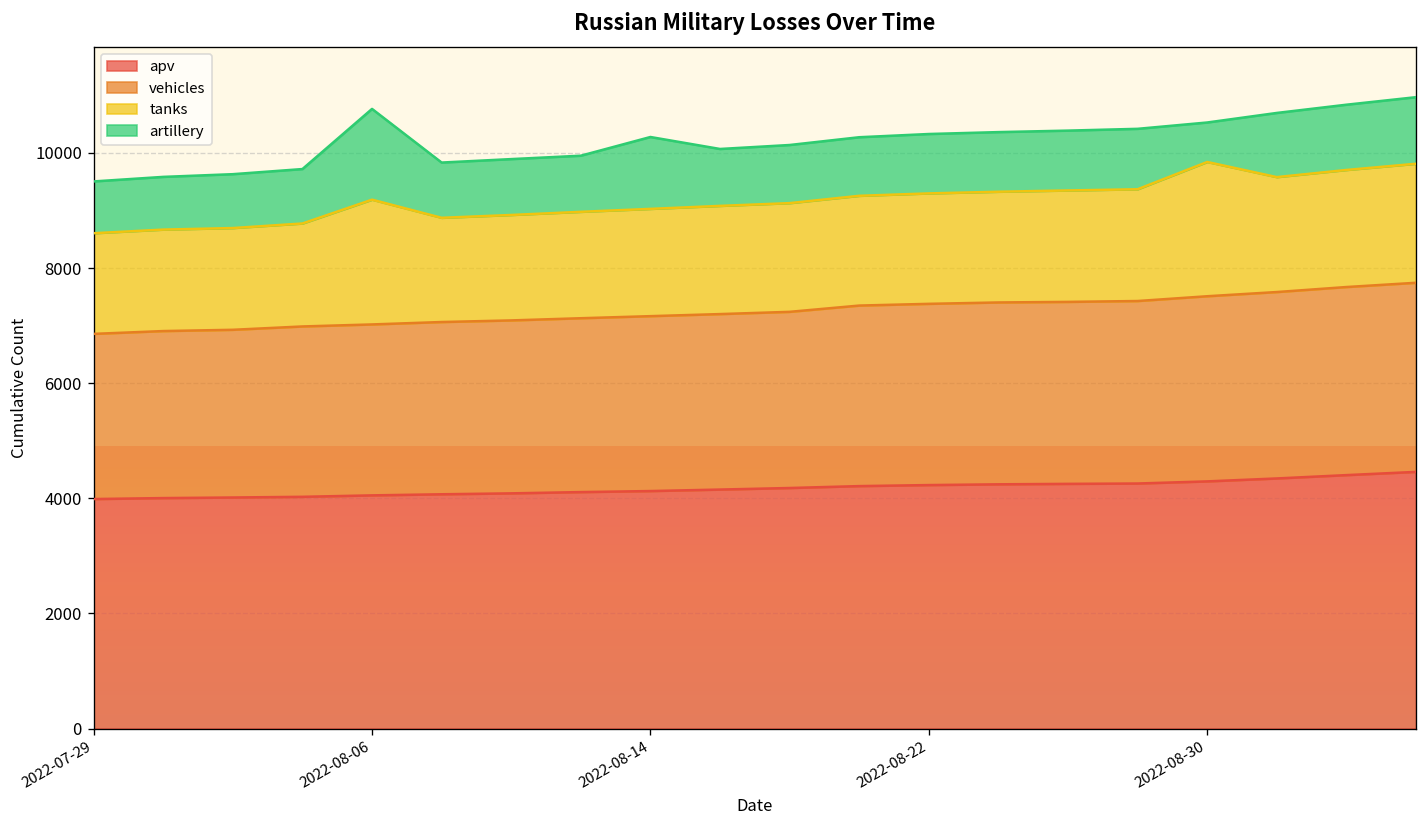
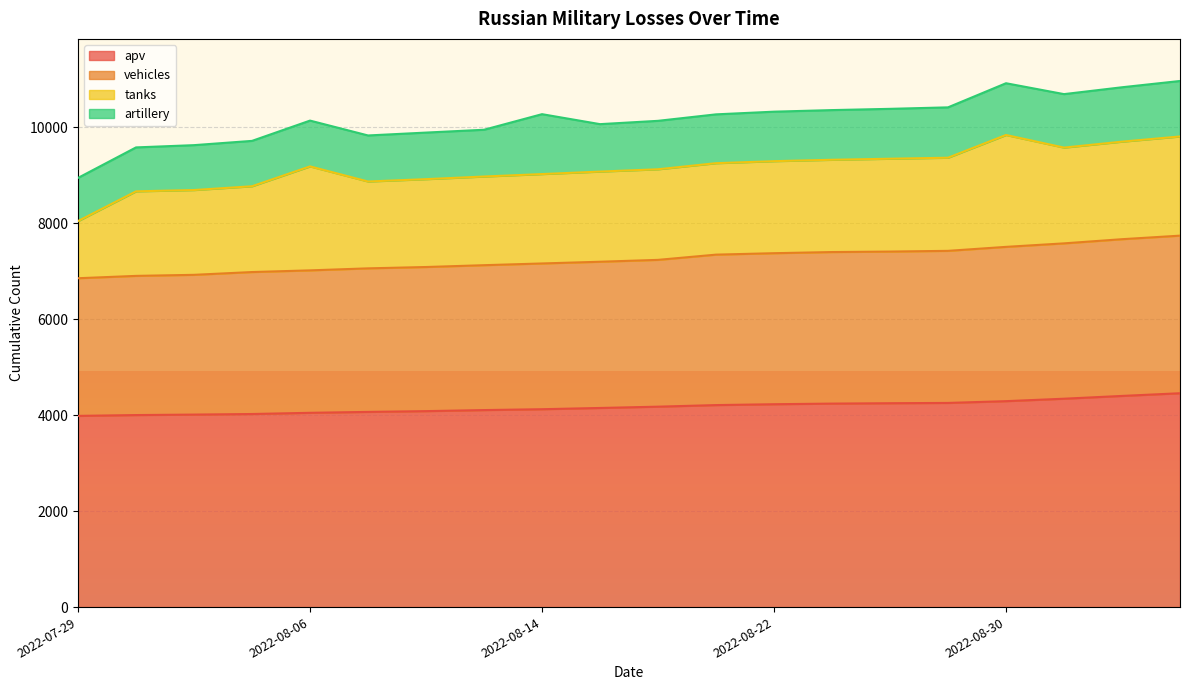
  {
    "tanks": {
-     "2022-07-29": 1700,
+     "2022-07-29": 1200,
      "2022-08-06": 2200,
      "2022-08-14": 1900,
      "2022-08-22": 1900,
      "2022-08-30": 2300
    },
    "artillery": {
      "2022-07-29": 900,
-     "2022-08-06": 1600,
+     "2022-08-06": 1000,
      "2022-08-14": 1200,
      "2022-08-22": 1000,
-     "2022-08-30": 700
+     "2022-08-30": 1100
    }
  }
